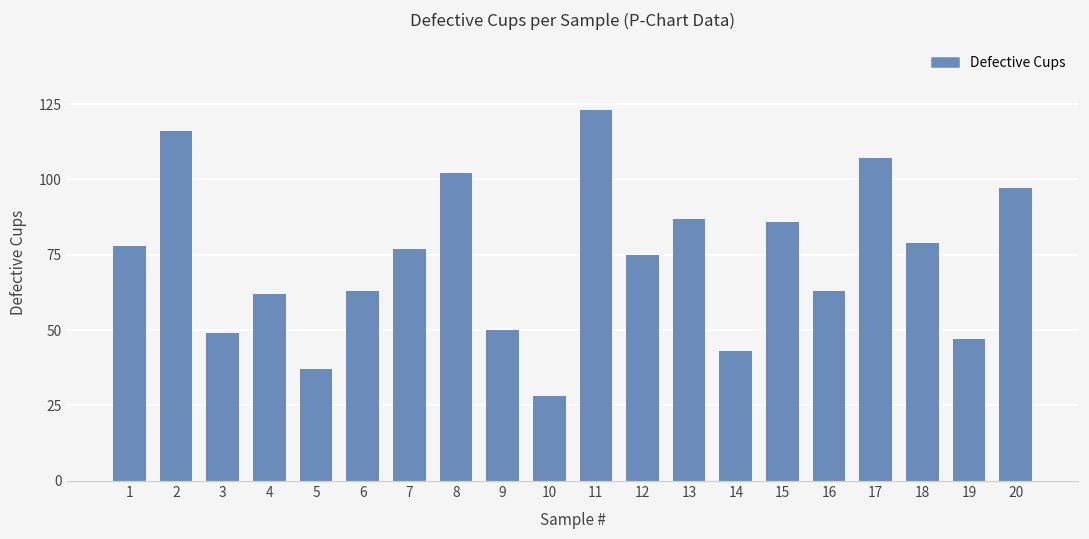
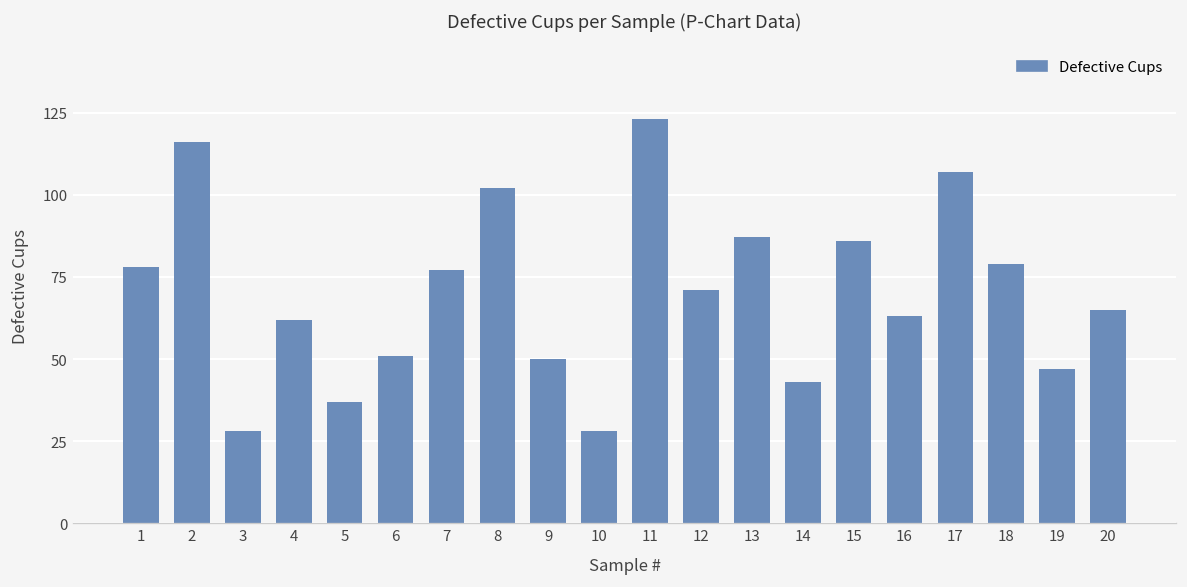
  {
    "1": 78,
    "2": 116,
-   "3": 49,
+   "3": 28,
    "4": 62,
    "5": 37,
-   "6": 63,
+   "6": 51,
    "7": 77,
    "8": 102,
    "9": 50,
    "10": 28,
    "11": 123,
-   "12": 75,
+   "12": 71,
    "13": 87,
    "14": 43,
    "15": 86,
    "16": 63,
    "17": 107,
    "18": 79,
    "19": 47,
-   "20": 97
+   "20": 65
  }
